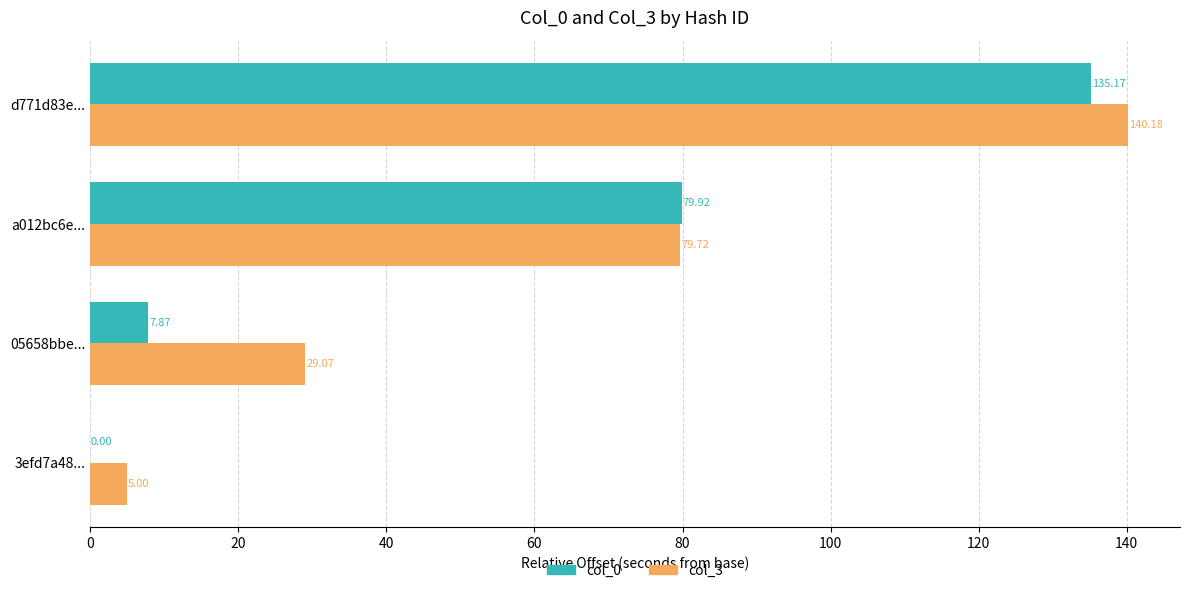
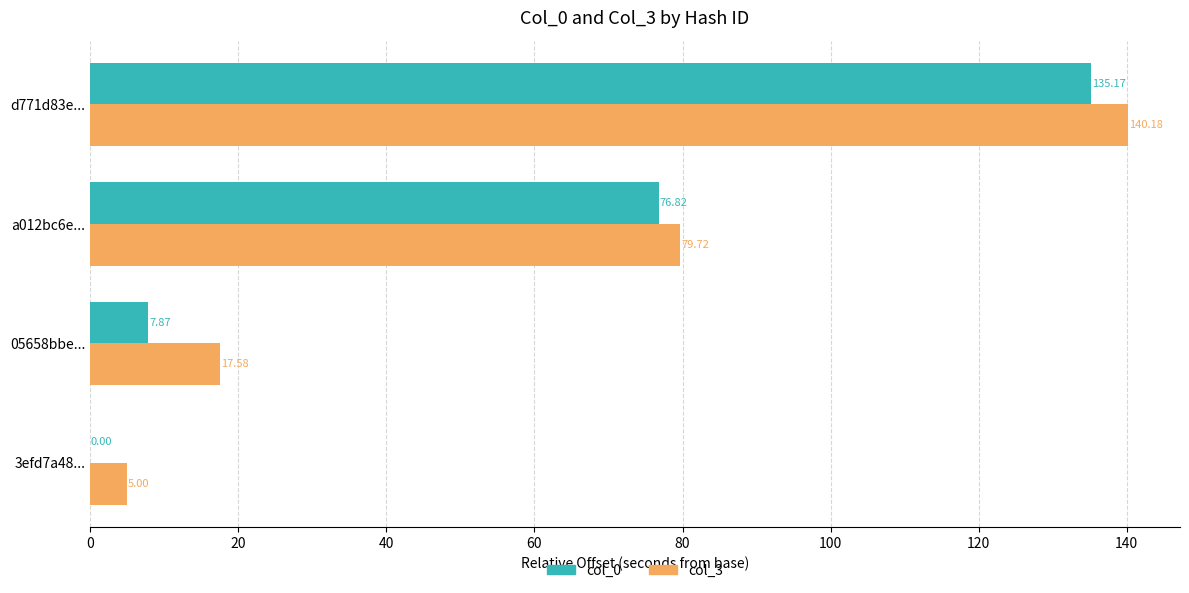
  {
    "col_0": {
      "d771d83e...": 135.17,
-     "a012bc6e...": 79.92,
+     "a012bc6e...": 76.82,
      "05658bbe...": 7.87,
      "3efd7a48...": 0.00
    },
    "col_3": {
      "d771d83e...": 140.18,
      "a012bc6e...": 79.72,
-     "05658bbe...": 29.07,
+     "05658bbe...": 17.58,
      "3efd7a48...": 5.00
    }
  }
